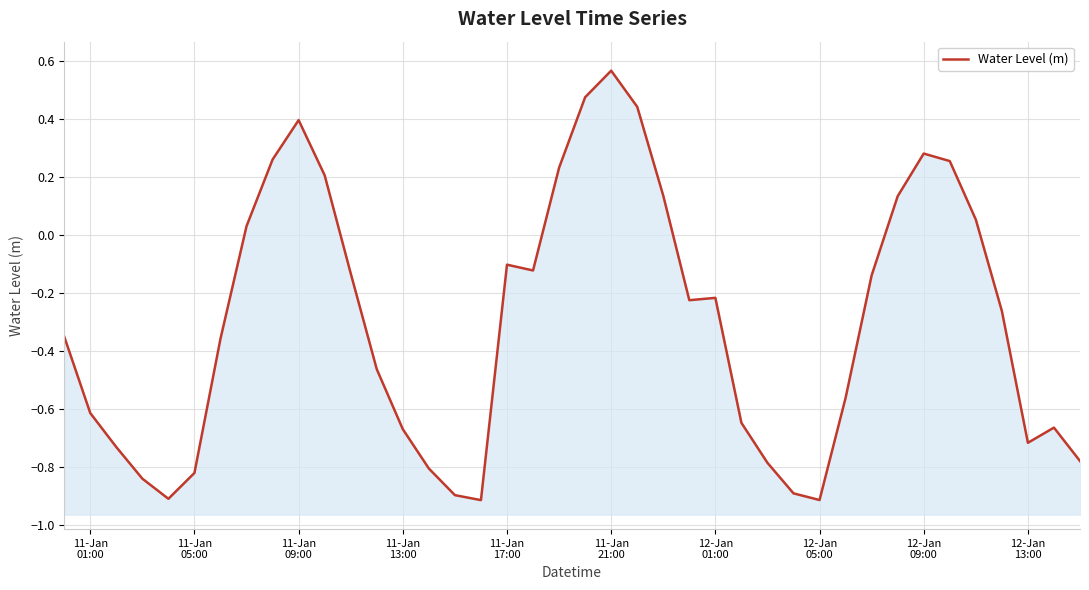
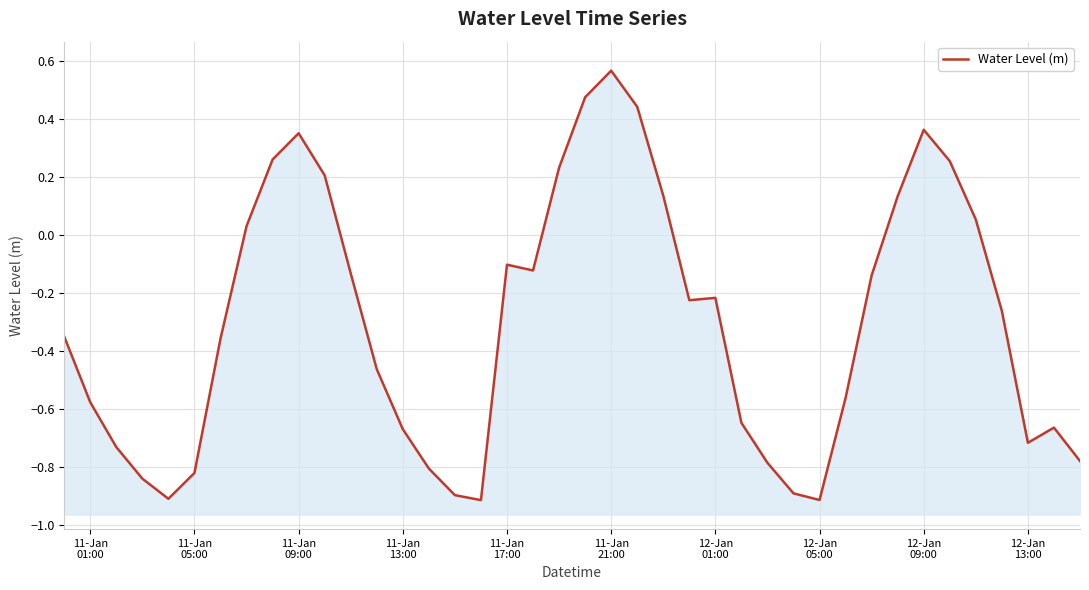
  {
-   "11-Jan 01:00": -0.61,
+   "11-Jan 01:00": -0.58,
    "11-Jan 05:00": -0.82,
-   "11-Jan 09:00": 0.40,
+   "11-Jan 09:00": 0.35,
    "11-Jan 13:00": -0.67,
    "11-Jan 17:00": -0.10,
    "11-Jan 21:00": 0.57,
    "12-Jan 01:00": -0.22,
    "12-Jan 05:00": -0.91,
-   "12-Jan 09:00": 0.28,
+   "12-Jan 09:00": 0.36,
    "12-Jan 13:00": -0.72
  }
